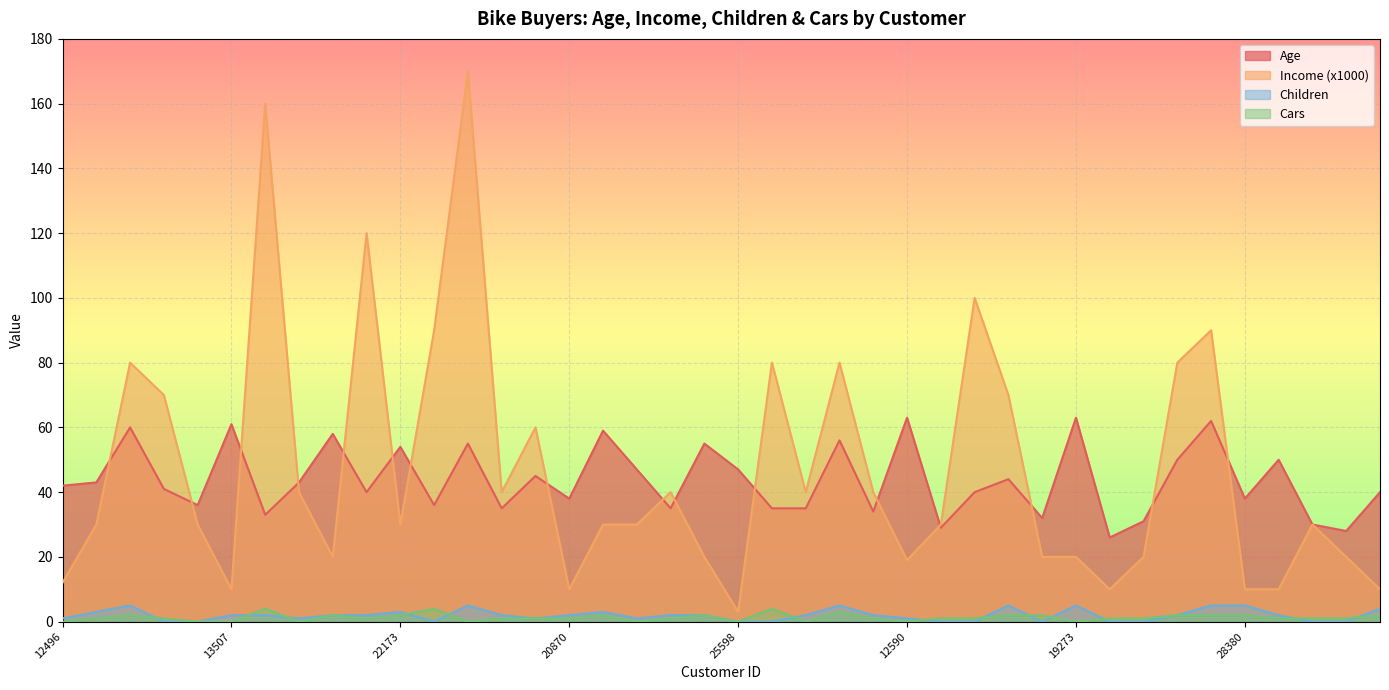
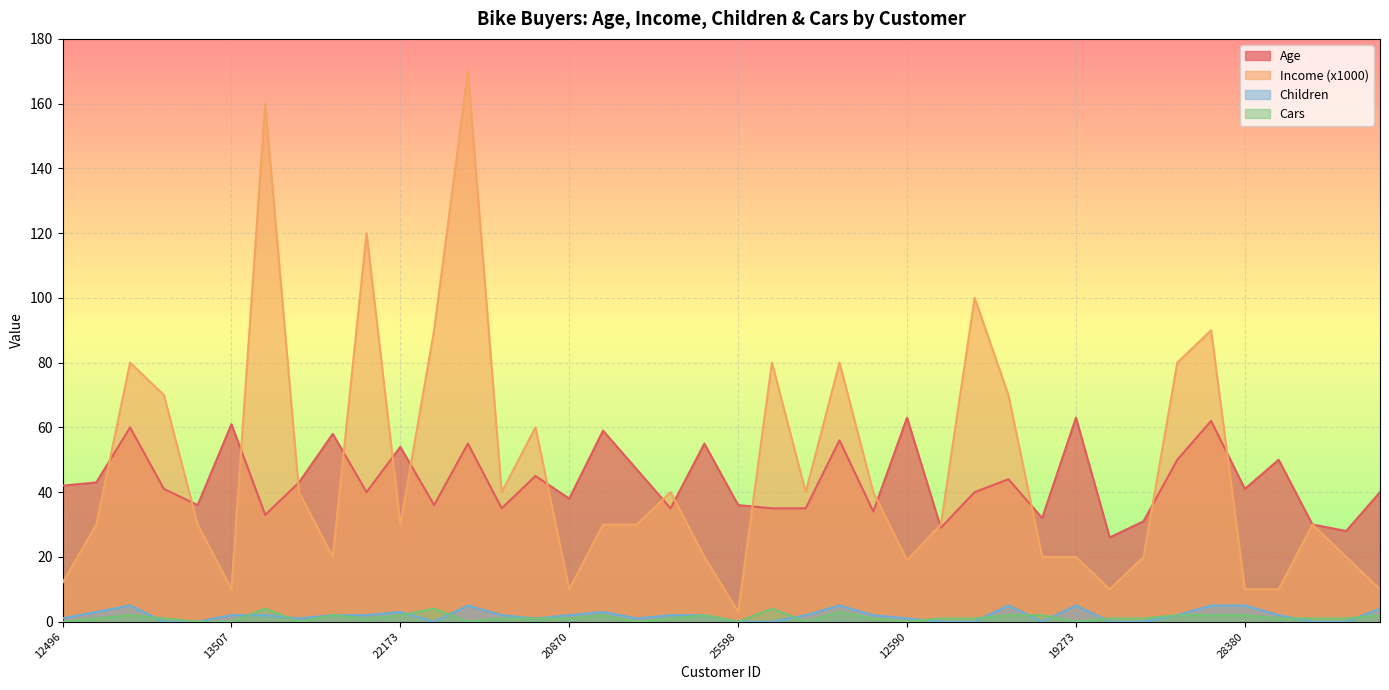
  {
    "Age": {
      "12496": 42,
      "13507": 61,
      "22173": 54,
      "20870": 38,
-     "25598": 47,
+     "25598": 36,
      "12590": 63,
      "19273": 63,
-     "28380": 38
+     "28380": 41
    },
    "Income (x1000)": {
      "12496": 12,
      "13507": 10,
      "22173": 30,
      "20870": 10,
      "25598": 3,
      "12590": 19,
      "19273": 20,
      "28380": 10
    },
    "Children": {
      "12496": 1,
      "13507": 2,
      "22173": 3,
      "20870": 2,
      "12590": 1,
      "19273": 5,
      "28380": 5
    },
    "Cars": {
      "12496": 0,
      "13507": 0,
      "22173": 2,
      "20870": 1,
      "12590": 0,
      "19273": 0,
      "28380": 2
    }
  }
